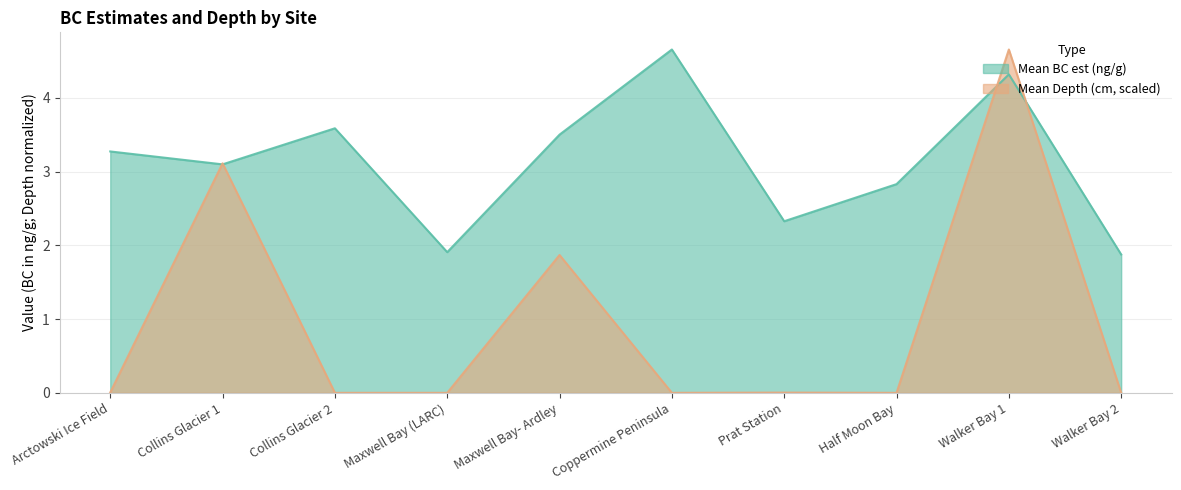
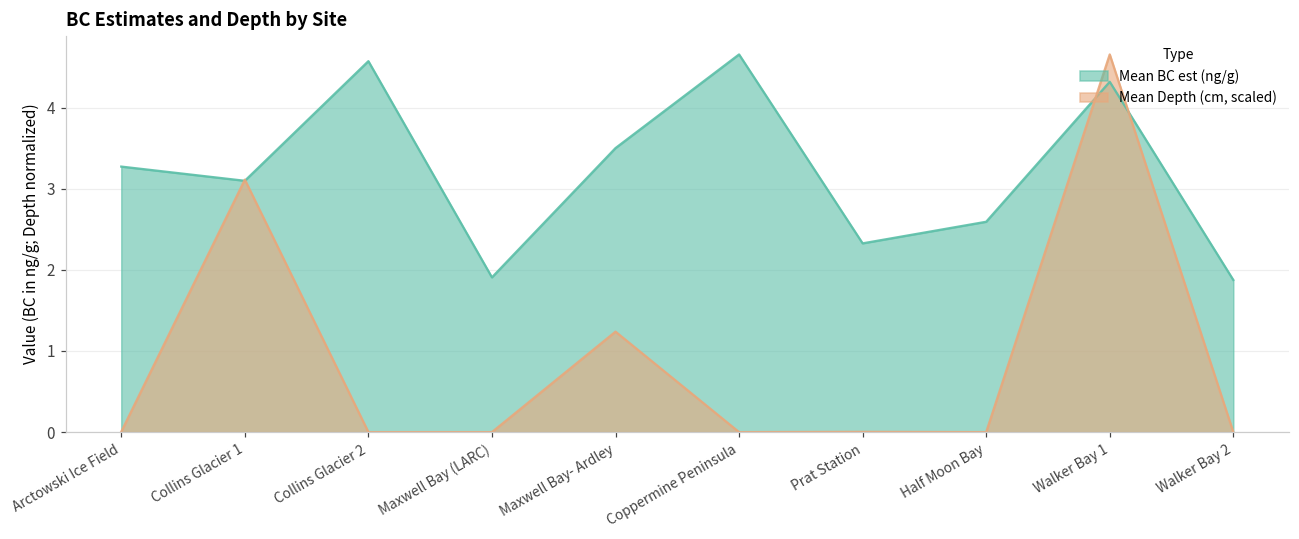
  {
    "Mean BC est (ng/g)": {
      "Arctowski Ice Field": 3.3,
-     "Collins Glacier 2": 3.6,
+     "Collins Glacier 2": 4.6,
      "Maxwell Bay (LARC)": 1.9,
      "Maxwell Bay- Ardley": 3.5,
      "Coppermine Peninsula": 4.7,
      "Prat Station": 2.3,
-     "Half Moon Bay": 2.8,
+     "Half Moon Bay": 2.6,
      "Walker Bay 1": 4.3,
      "Walker Bay 2": 1.9
    },
    "Mean Depth (cm, scaled)": {
      "Arctowski Ice Field": 0.0,
      "Collins Glacier 2": 0.0,
      "Maxwell Bay (LARC)": 0.0,
-     "Maxwell Bay- Ardley": 1.9,
+     "Maxwell Bay- Ardley": 1.2,
      "Coppermine Peninsula": 0.0,
      "Prat Station": 0.0,
      "Half Moon Bay": 0.0,
      "Walker Bay 1": 4.7,
      "Walker Bay 2": 0.0
    }
  }
